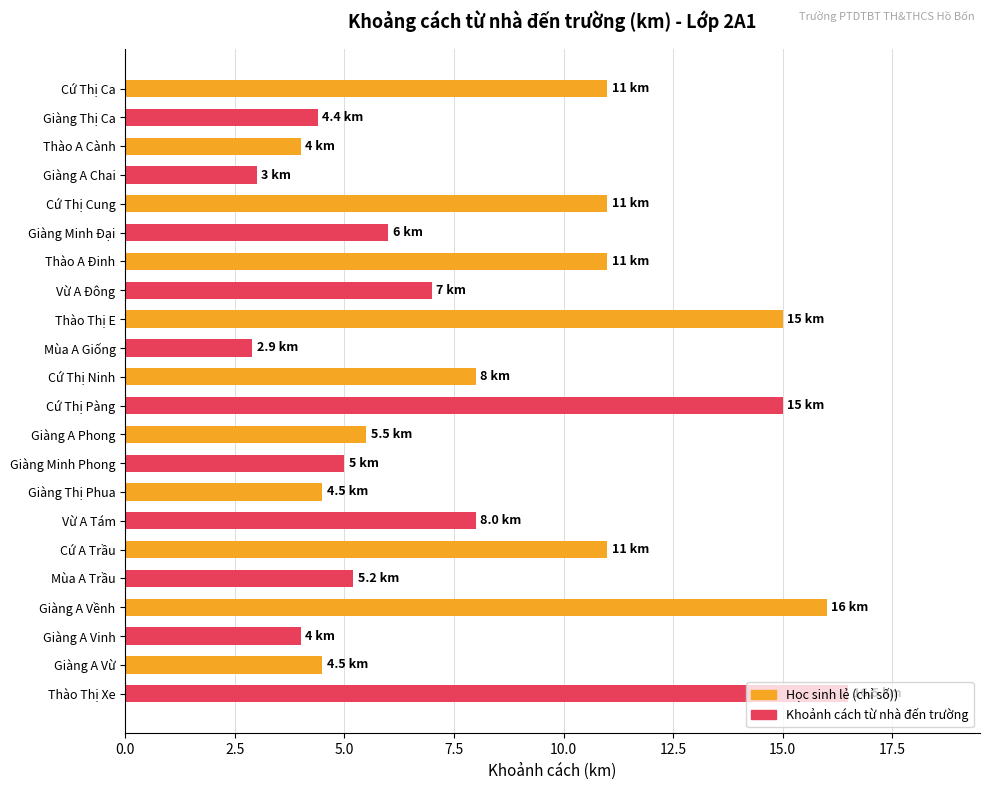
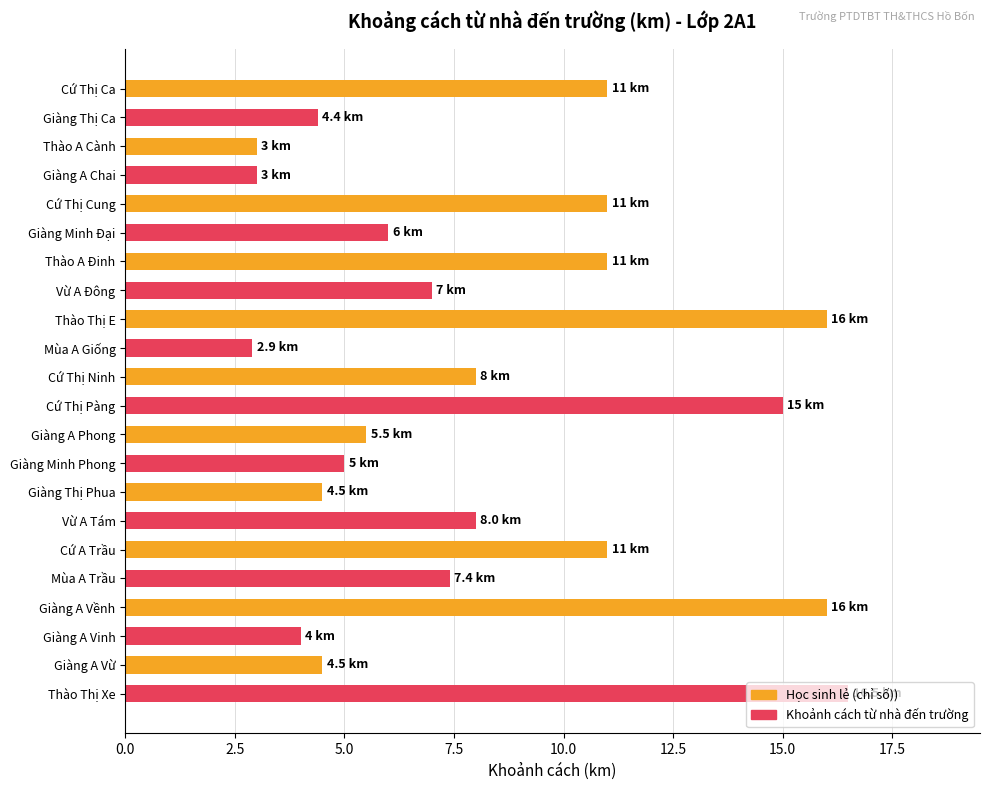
  {
    "Cứ Thị Ca": 11,
    "Giàng Thị Ca": 4.4,
-   "Thào A Cành": 4,
+   "Thào A Cành": 3,
    "Giàng A Chai": 3,
    "Cứ Thị Cung": 11,
    "Giàng Minh Đại": 6,
    "Thào A Đinh": 11,
    "Vừ A Đông": 7,
-   "Thào Thị E": 15,
+   "Thào Thị E": 16,
    "Mùa A Giống": 2.9,
    "Cứ Thị Ninh": 8,
    "Cứ Thị Pàng": 15,
    "Giàng A Phong": 5.5,
    "Giàng Minh Phong": 5,
    "Giàng Thị Phua": 4.5,
    "Vừ A Tám": 8.0,
    "Cứ A Trầu": 11,
-   "Mùa A Trầu": 5.2,
+   "Mùa A Trầu": 7.4,
    "Giàng A Vềnh": 16,
    "Giàng A Vinh": 4,
    "Giàng A Vừ": 4.5
  }
